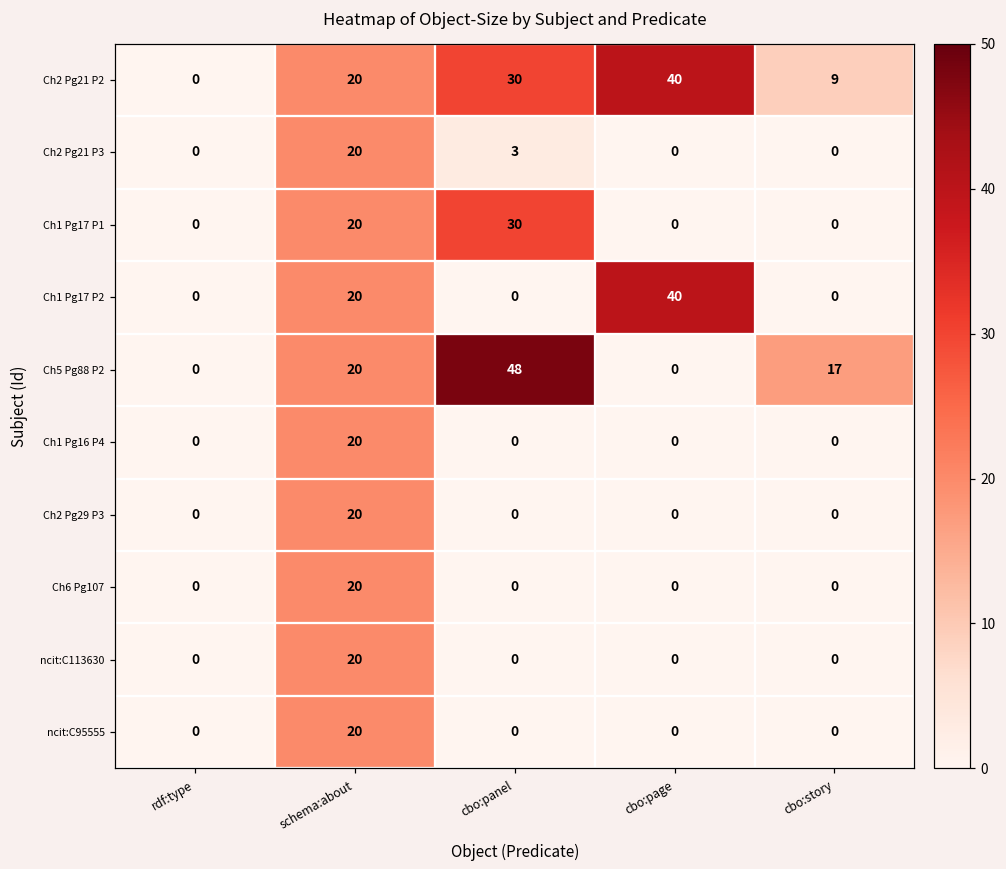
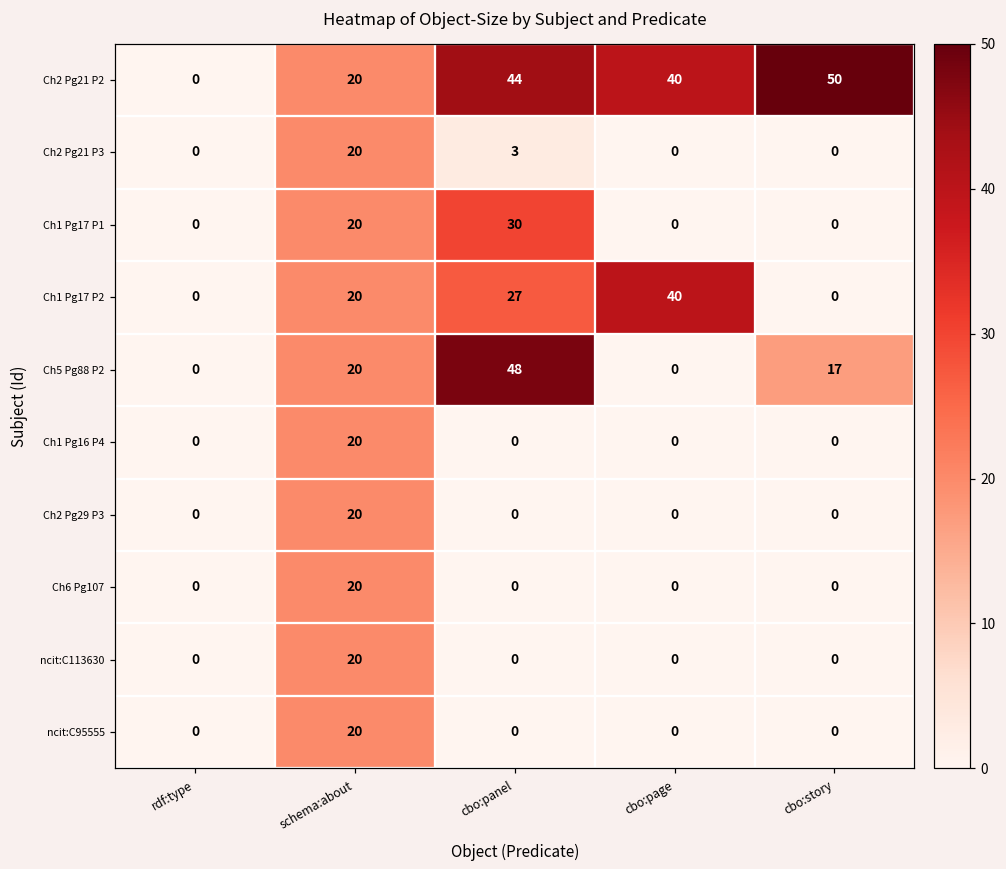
  {
    "Ch2 Pg21 P2": {
      "rdf:type": 0,
      "schema:about": 20,
-     "cbo:panel": 30,
+     "cbo:panel": 44,
      "cbo:page": 40,
-     "cbo:story": 9
+     "cbo:story": 50
    },
    "Ch2 Pg21 P3": {
      "rdf:type": 0,
      "schema:about": 20,
      "cbo:panel": 3,
      "cbo:page": 0,
      "cbo:story": 0
    },
    "Ch1 Pg17 P1": {
      "rdf:type": 0,
      "schema:about": 20,
      "cbo:panel": 30,
      "cbo:page": 0,
      "cbo:story": 0
    },
    "Ch1 Pg17 P2": {
      "rdf:type": 0,
      "schema:about": 20,
-     "cbo:panel": 0,
+     "cbo:panel": 27,
      "cbo:page": 40,
      "cbo:story": 0
    },
    "Ch5 Pg88 P2": {
      "rdf:type": 0,
      "schema:about": 20,
      "cbo:panel": 48,
      "cbo:page": 0,
      "cbo:story": 17
    },
    "Ch1 Pg16 P4": {
      "rdf:type": 0,
      "schema:about": 20,
      "cbo:panel": 0,
      "cbo:page": 0,
      "cbo:story": 0
    },
    "Ch2 Pg29 P3": {
      "rdf:type": 0,
      "schema:about": 20,
      "cbo:panel": 0,
      "cbo:page": 0,
      "cbo:story": 0
    },
    "Ch6 Pg107": {
      "rdf:type": 0,
      "schema:about": 20,
      "cbo:panel": 0,
      "cbo:page": 0,
      "cbo:story": 0
    },
    "ncit:C113630": {
      "rdf:type": 0,
      "schema:about": 20,
      "cbo:panel": 0,
      "cbo:page": 0,
      "cbo:story": 0
    },
    "ncit:C95555": {
      "rdf:type": 0,
      "schema:about": 20,
      "cbo:panel": 0,
      "cbo:page": 0,
      "cbo:story": 0
    }
  }
